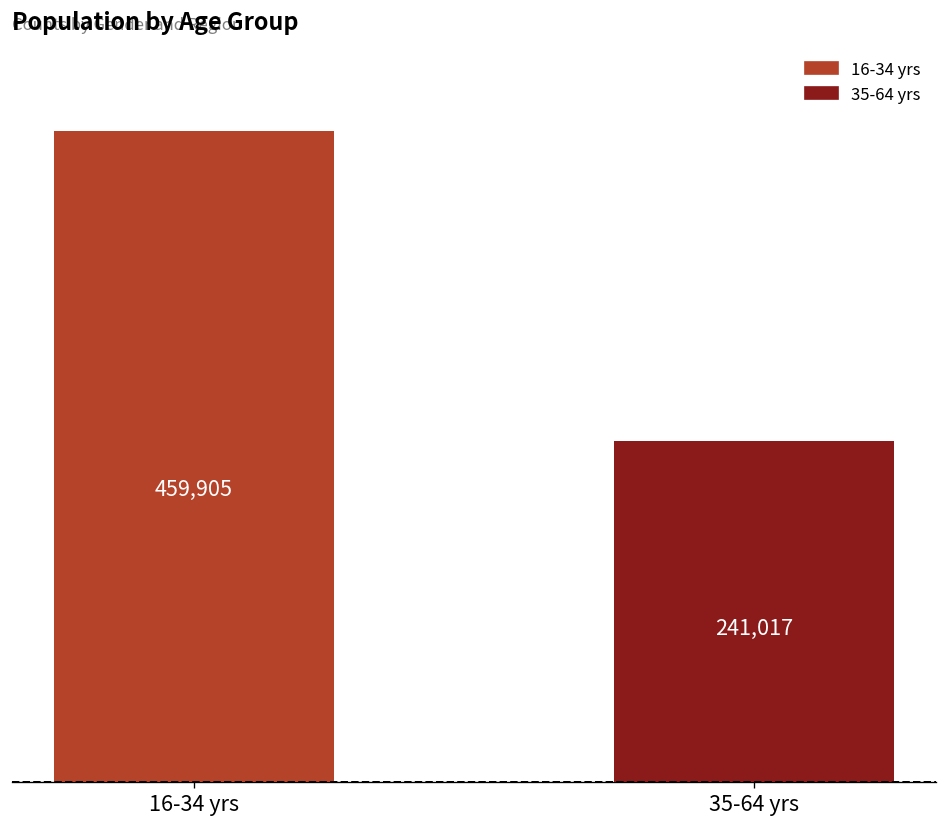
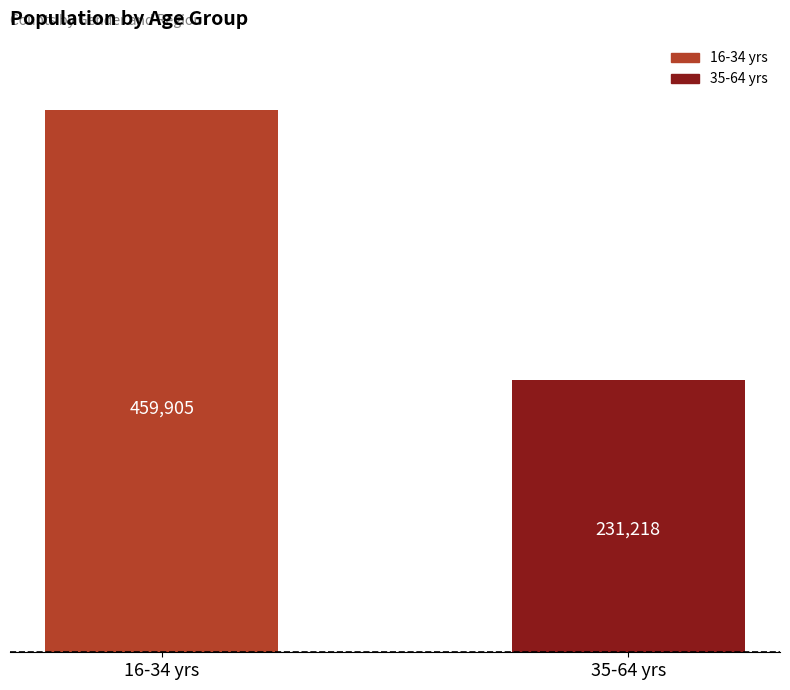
  {
    "16-34 yrs": "459,905",
-   "35-64 yrs": "241,017"
+   "35-64 yrs": "231,218"
  }
